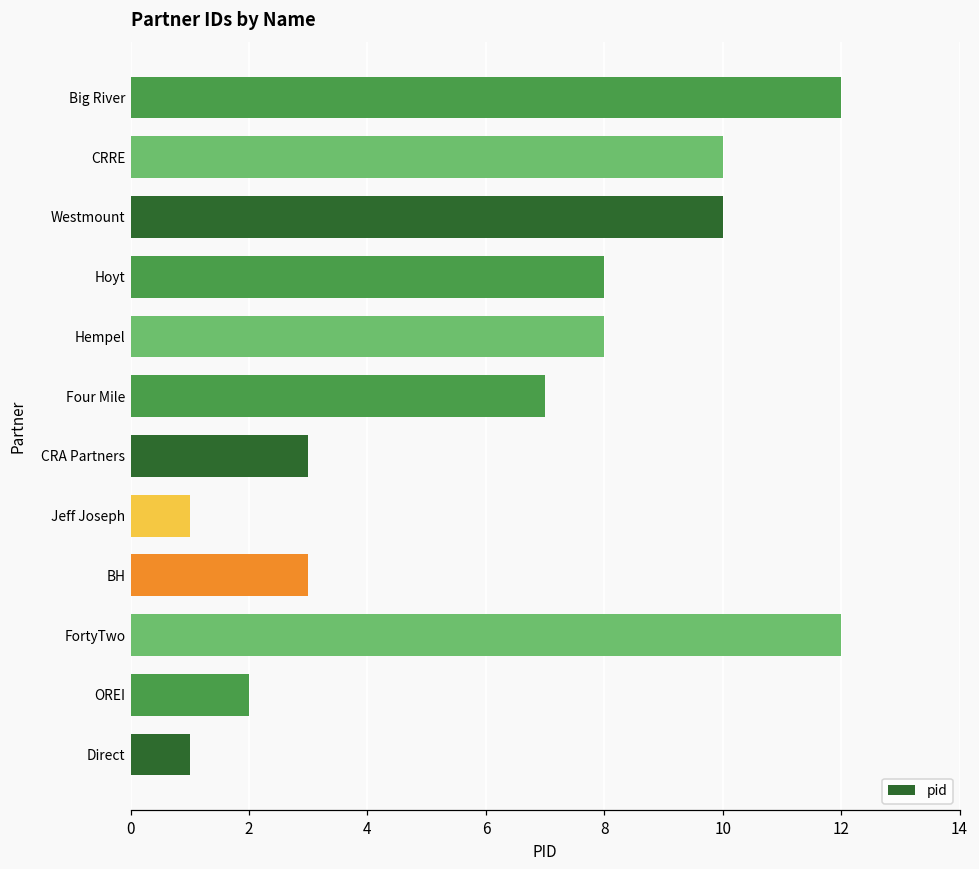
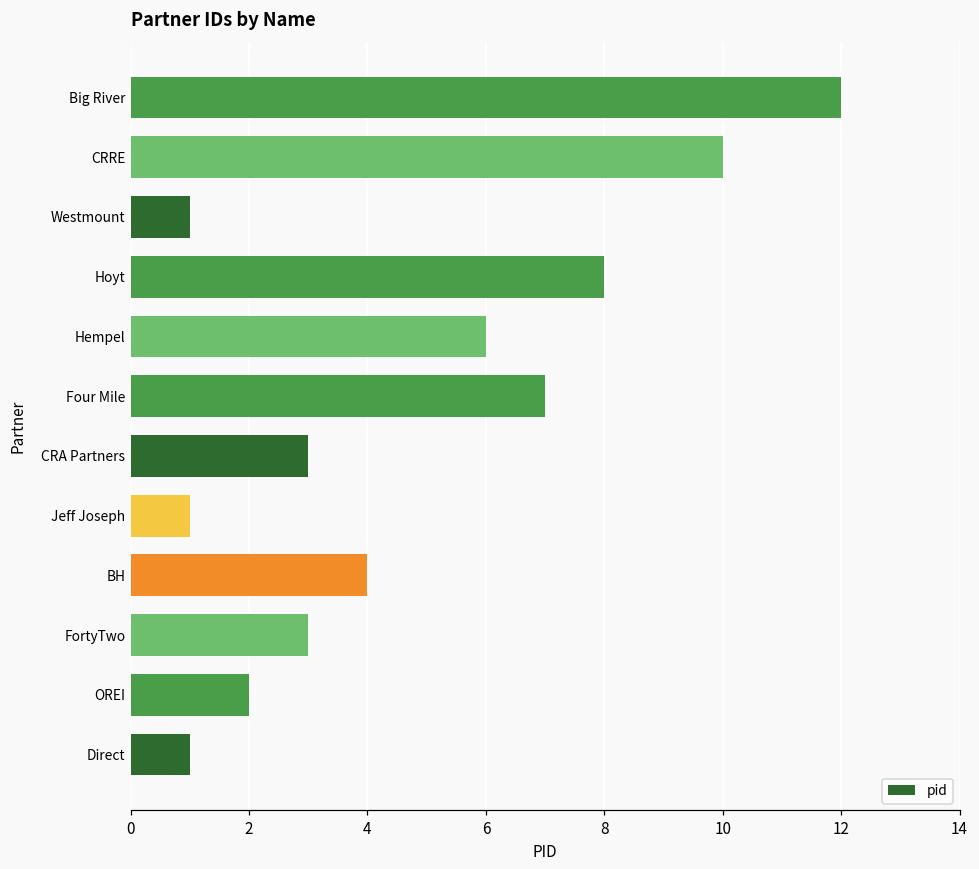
  {
    "Big River": 12,
    "CRRE": 10,
-   "Westmount": 10,
+   "Westmount": 1,
    "Hoyt": 8,
-   "Hempel": 8,
+   "Hempel": 6,
    "Four Mile": 7,
    "CRA Partners": 3,
    "Jeff Joseph": 1,
-   "BH": 3,
-   "FortyTwo": 12,
+   "BH": 4,
+   "FortyTwo": 3,
    "OREI": 2,
    "Direct": 1
  }
